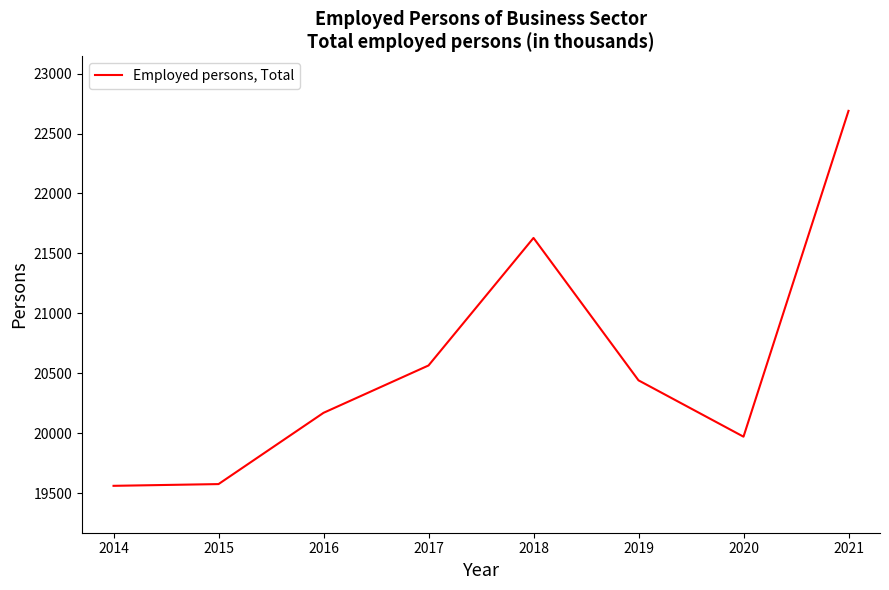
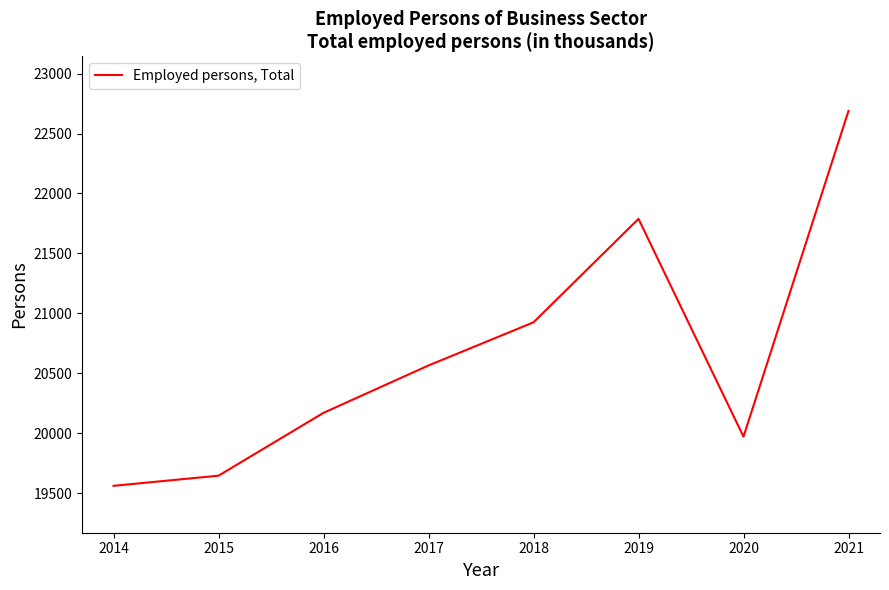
  {
    "2014": 19560,
-   "2015": 19580,
+   "2015": 19650,
    "2016": 20170,
    "2017": 20570,
-   "2018": 21630,
-   "2019": 20440,
+   "2018": 20930,
+   "2019": 21790,
    "2020": 19970,
    "2021": 22690
  }
